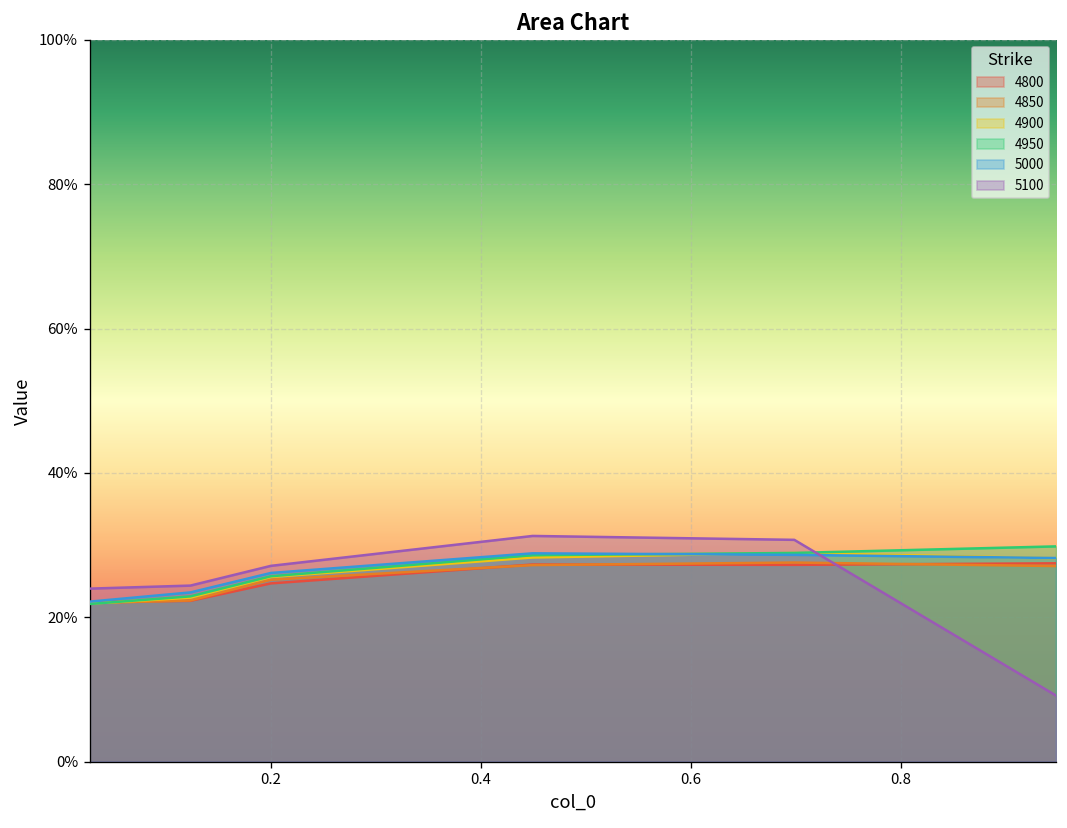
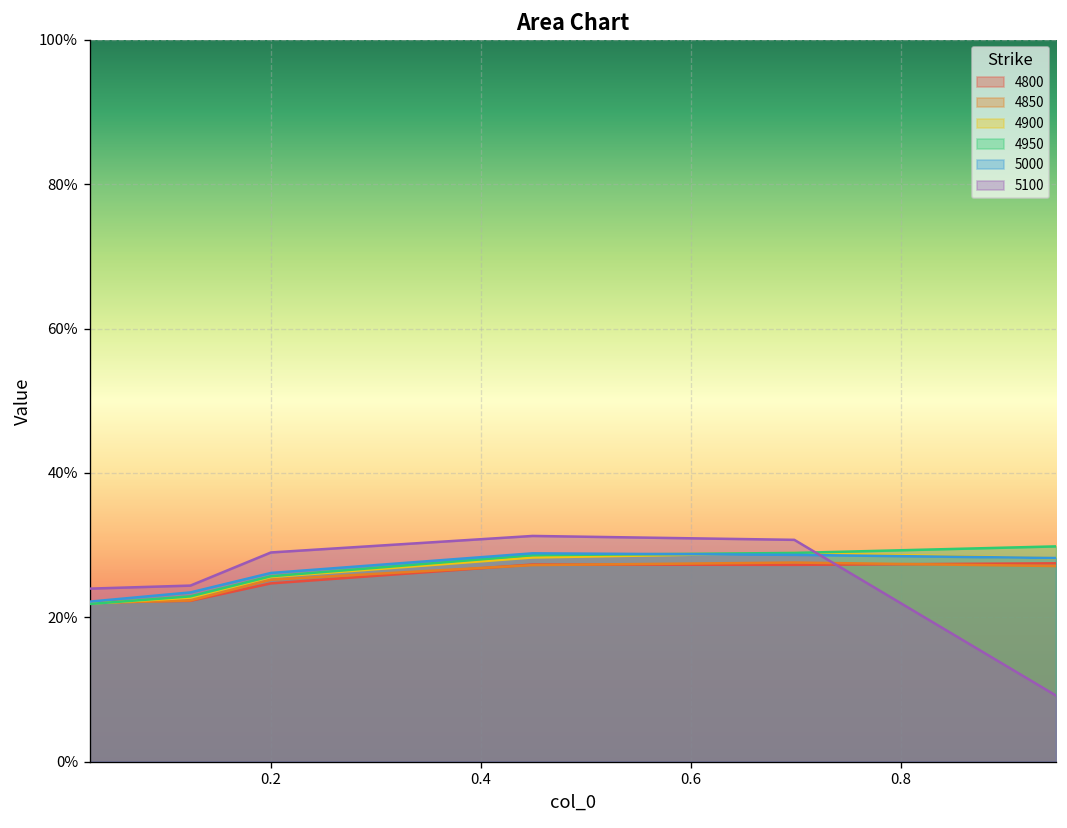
  {
    "5000": {
      "0.2": "26%"
    },
    "5100": {
-     "0.2": "27%"
+     "0.2": "29%"
    }
  }
